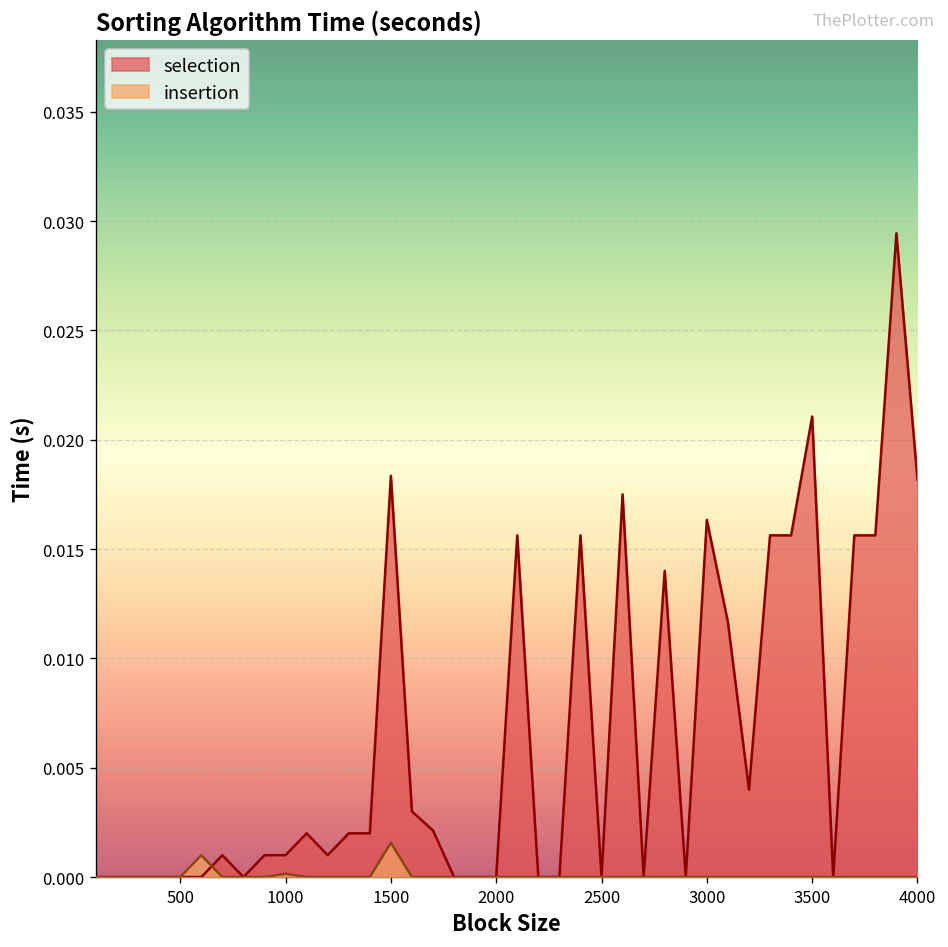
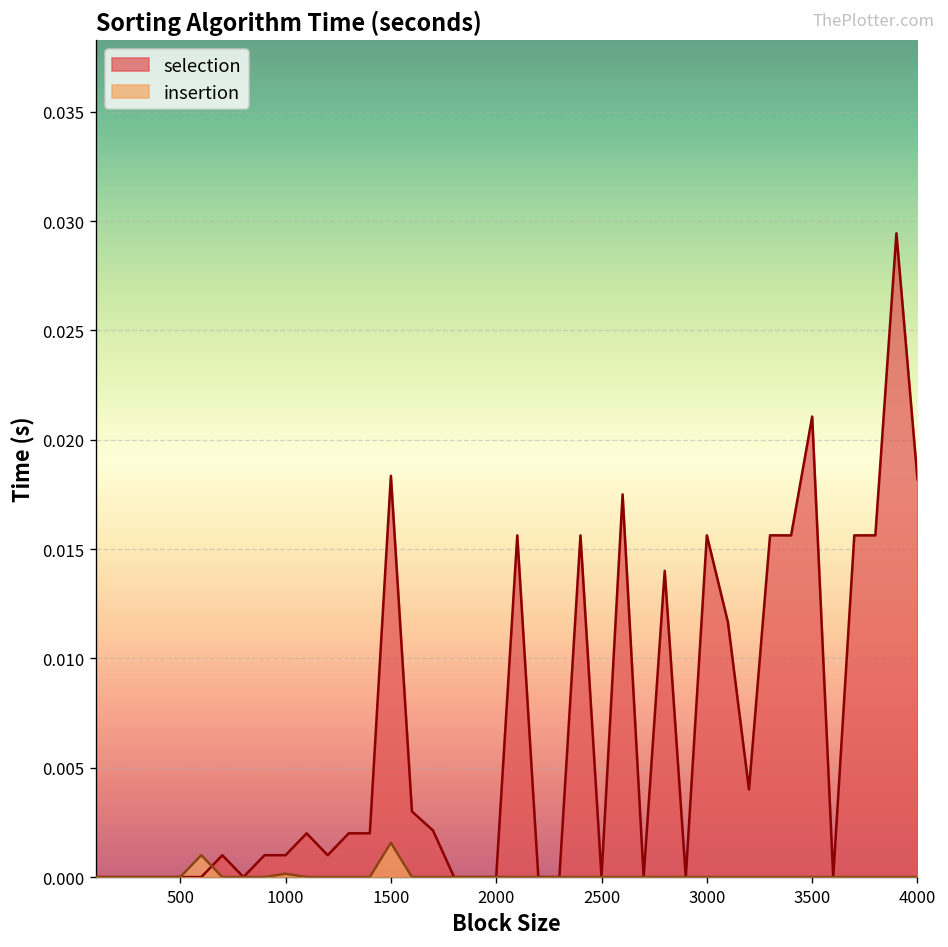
  {
    "selection": {
      "1000": 0.0010,
      "1500": 0.0183,
-     "3000": 0.0163,
+     "3000": 0.0156,
      "3500": 0.0211,
      "4000": 0.0182
    },
    "insertion": {
      "1000": 0.0002,
      "1500": 0.0016,
      "3000": 0.0000,
      "3500": 0.0000,
      "4000": 0.0000
    }
  }
